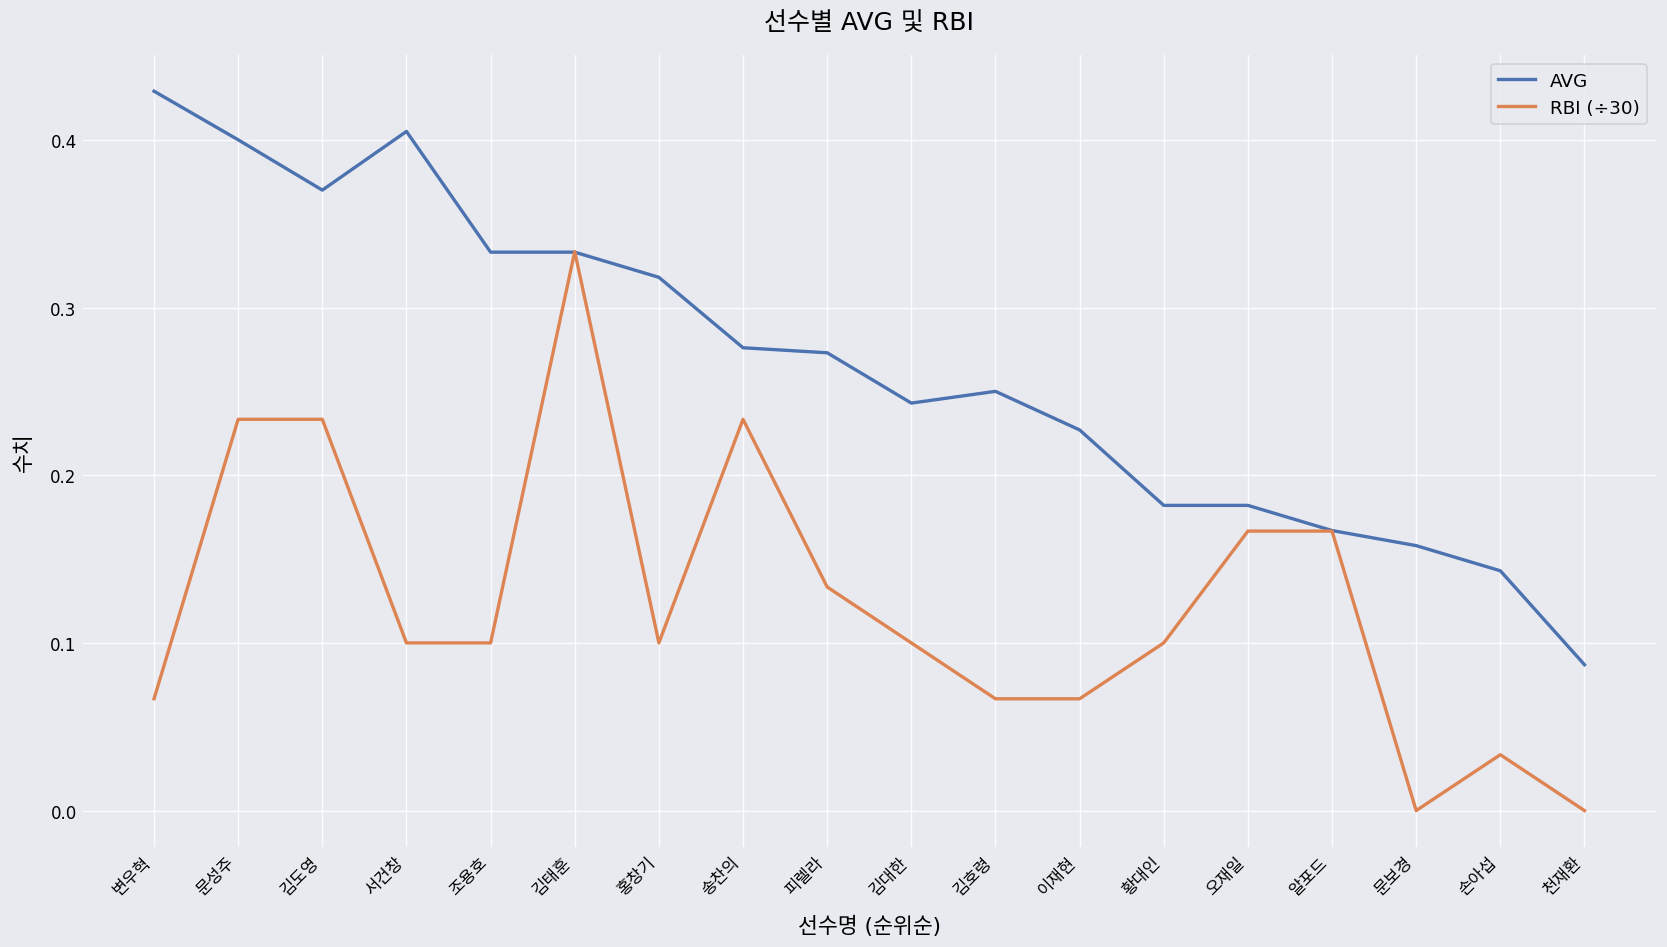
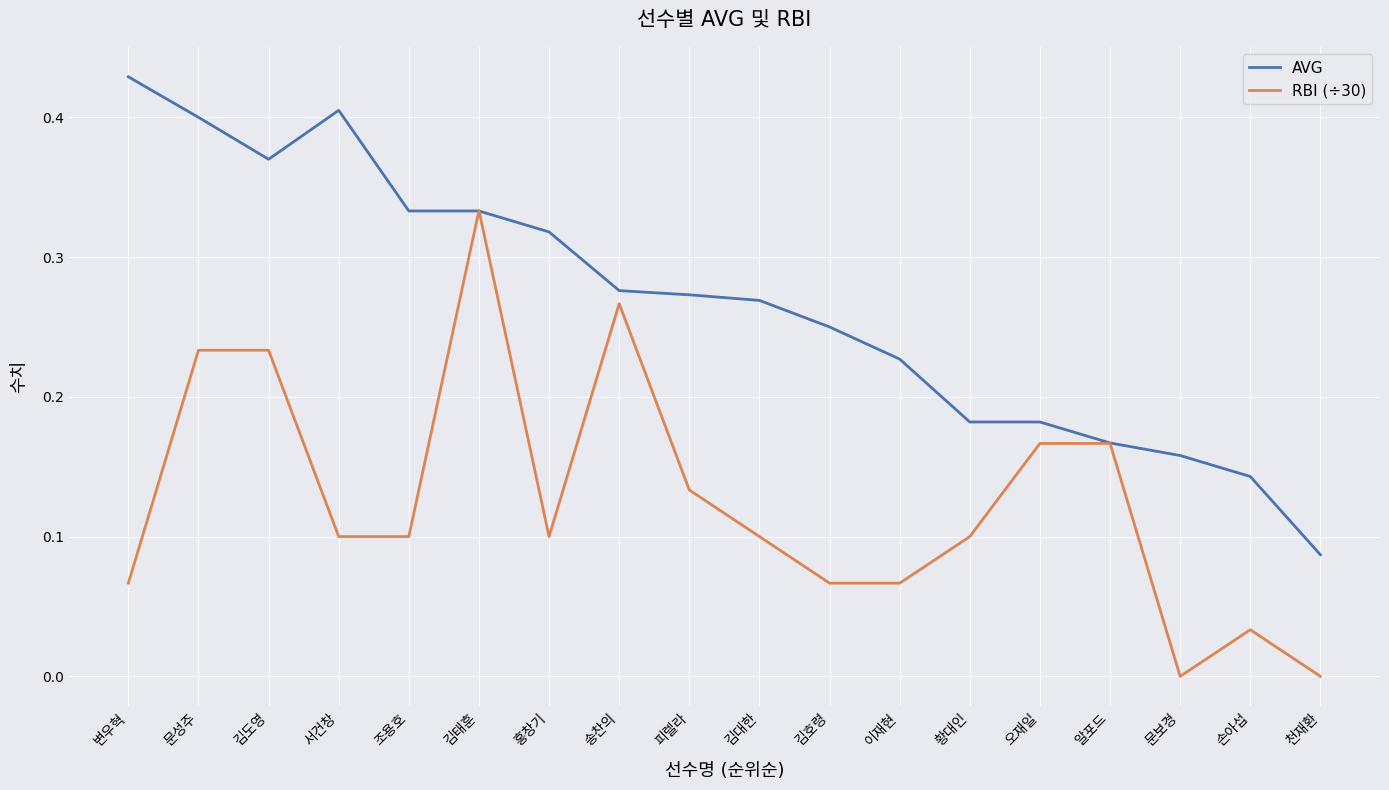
  {
    "AVG": {
      "변우혁": 0.429,
      "문성주": 0.400,
      "김도영": 0.370,
      "서건창": 0.405,
      "조용호": 0.333,
      "홍창기": 0.318,
      "송찬의": 0.276,
      "피렐라": 0.273,
-     "김대한": 0.243,
+     "김대한": 0.269,
      "김호령": 0.250,
      "이재현": 0.227,
      "황대인": 0.182,
      "오재일": 0.182,
      "문보경": 0.158,
      "손아섭": 0.143,
      "천재환": 0.087
    },
    "RBI (÷30)": {
      "변우혁": 0.067,
      "문성주": 0.233,
      "김도영": 0.233,
      "서건창": 0.100,
      "조용호": 0.100,
      "홍창기": 0.100,
-     "송찬의": 0.233,
+     "송찬의": 0.267,
      "피렐라": 0.133,
      "김대한": 0.100,
      "김호령": 0.067,
      "이재현": 0.067,
      "황대인": 0.100,
      "오재일": 0.167,
      "문보경": 0.000,
      "손아섭": 0.033,
      "천재환": 0.000
    }
  }
